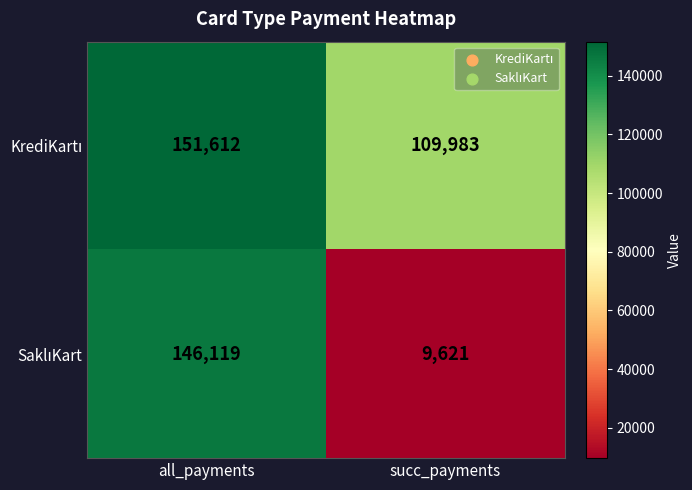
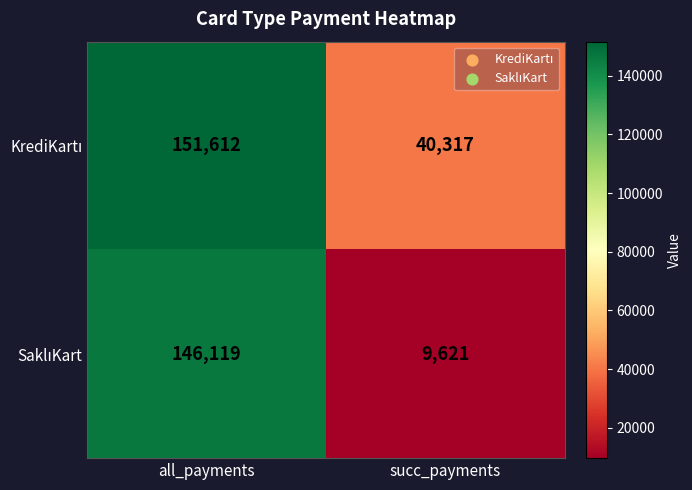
  {
    "KrediKartı": {
      "all_payments": "151,612",
-     "succ_payments": "109,983"
+     "succ_payments": "40,317"
    },
    "SaklıKart": {
      "all_payments": "146,119",
      "succ_payments": "9,621"
    }
  }
